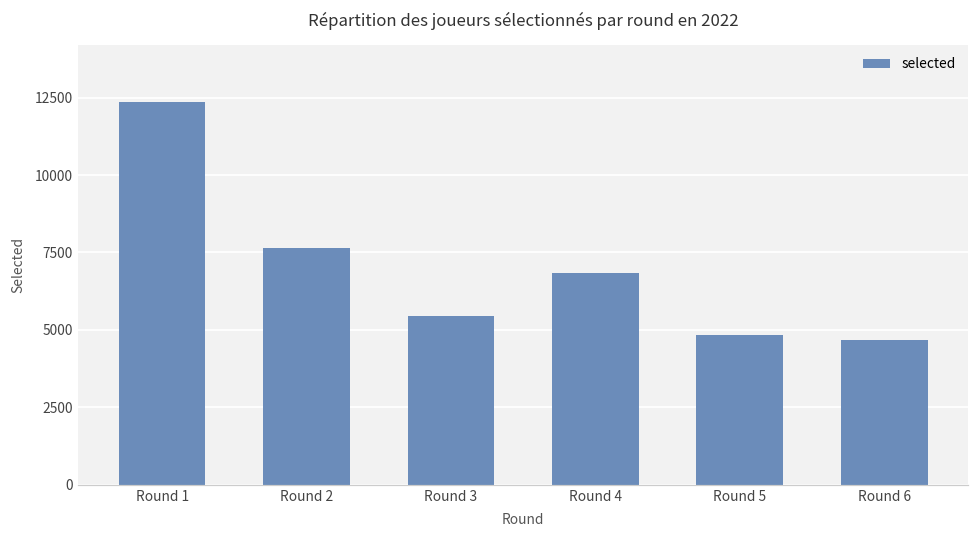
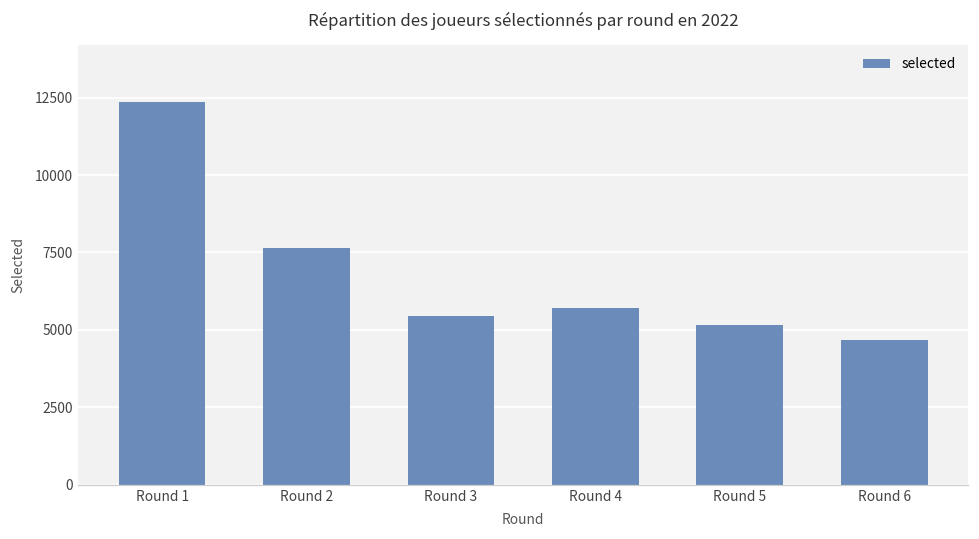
  {
    "Round 1": 12400,
    "Round 2": 7600,
    "Round 3": 5500,
-   "Round 4": 6800,
-   "Round 5": 4800,
+   "Round 4": 5700,
+   "Round 5": 5200,
    "Round 6": 4700
  }
